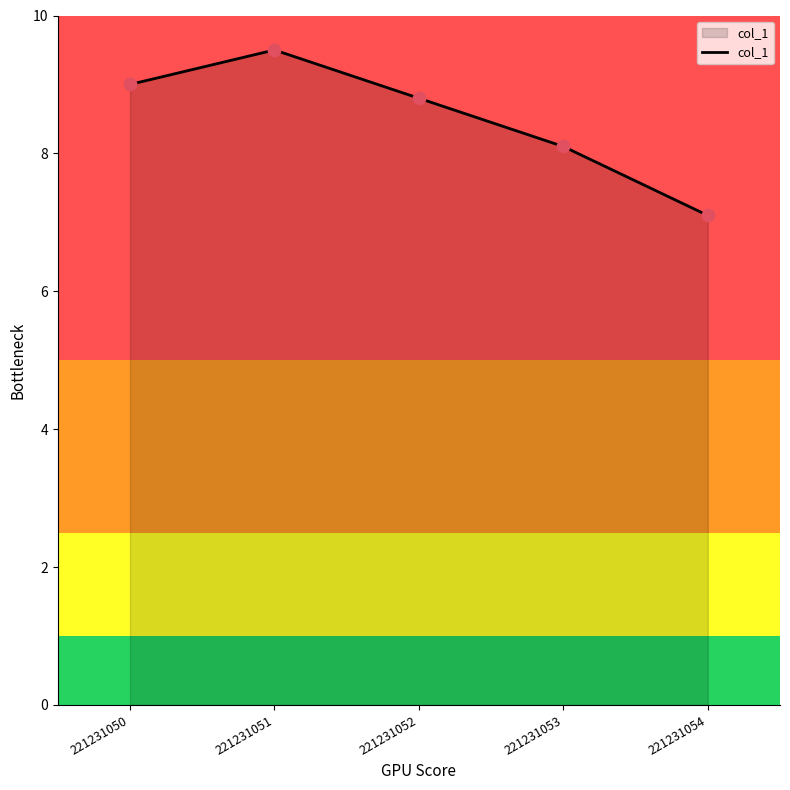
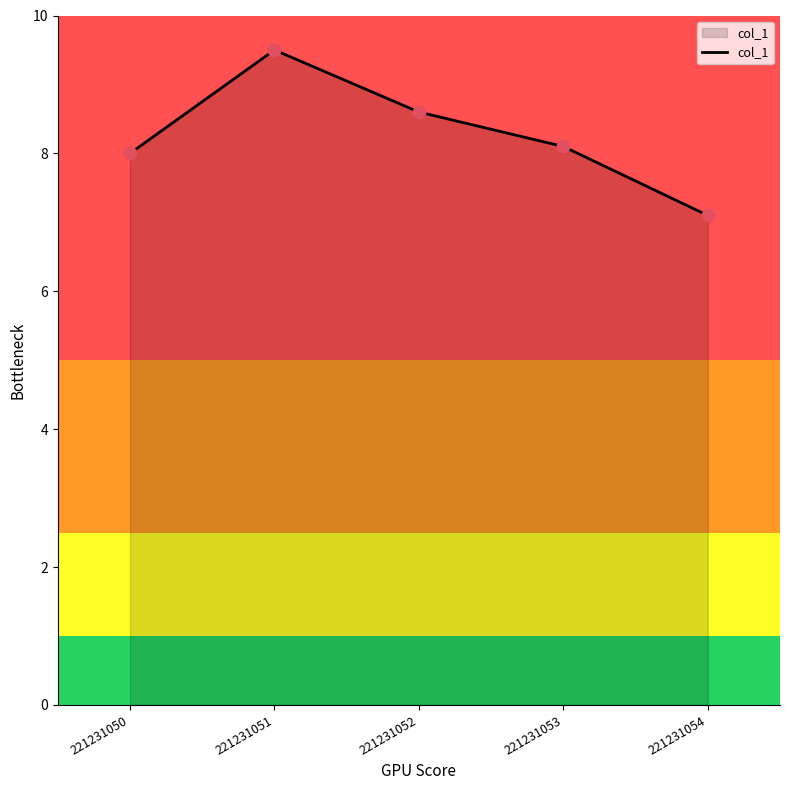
  {
-   "221231050": 9,
+   "221231050": 8,
    "221231051": 9.5,
-   "221231052": 8.8,
+   "221231052": 8.6,
    "221231053": 8.1,
    "221231054": 7.1
  }
